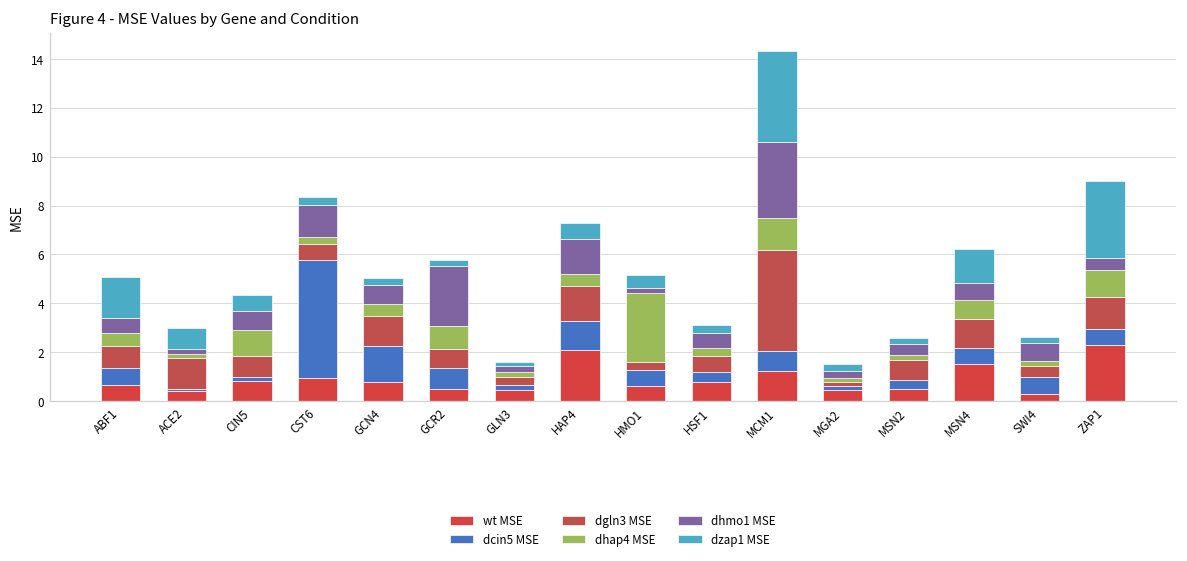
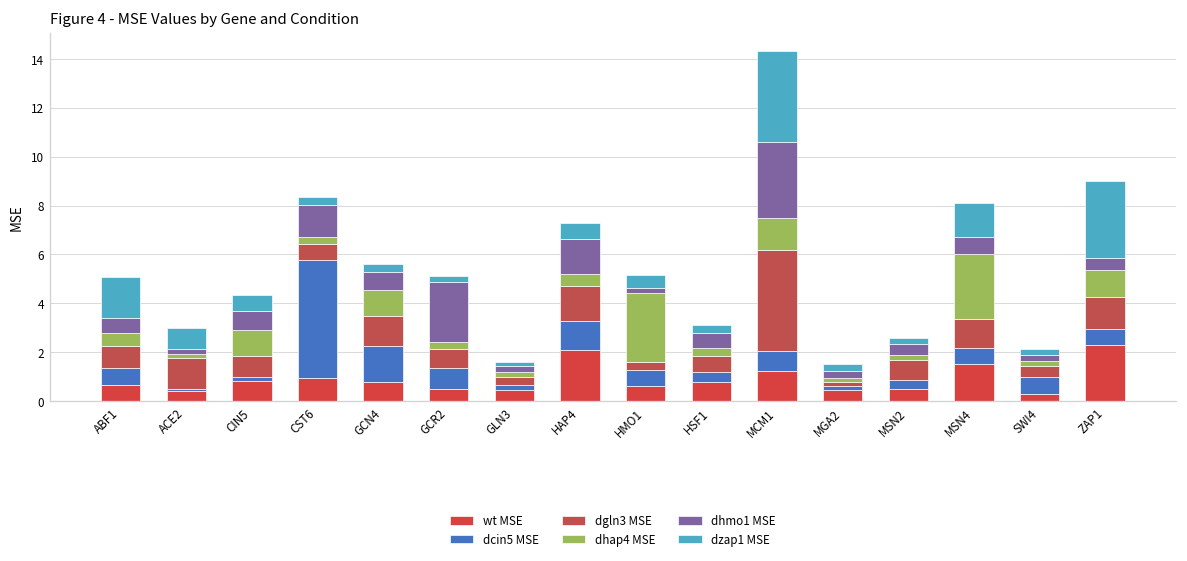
  {
    "dhap4 MSE": {
      "ABF1": 0.5,
      "ACE2": 0.2,
      "CIN5": 1.1,
      "CST6": 0.3,
-     "GCN4": 0.5,
-     "GCR2": 0.9,
+     "GCN4": 1.1,
+     "GCR2": 0.3,
      "GLN3": 0.2,
      "HAP4": 0.5,
      "HMO1": 2.9,
      "HSF1": 0.3,
      "MCM1": 1.3,
      "MGA2": 0.2,
      "MSN2": 0.2,
-     "MSN4": 0.8,
+     "MSN4": 2.7,
      "SWI4": 0.2,
      "ZAP1": 1.1
    },
    "dhmo1 MSE": {
      "ABF1": 0.6,
      "ACE2": 0.2,
      "CIN5": 0.8,
      "CST6": 1.3,
      "GCN4": 0.8,
      "GCR2": 2.5,
      "GLN3": 0.2,
      "HAP4": 1.5,
      "HMO1": 0.2,
      "HSF1": 0.6,
      "MCM1": 3.1,
      "MGA2": 0.3,
      "MSN2": 0.4,
      "MSN4": 0.7,
-     "SWI4": 0.7,
+     "SWI4": 0.2,
      "ZAP1": 0.5
    }
  }
